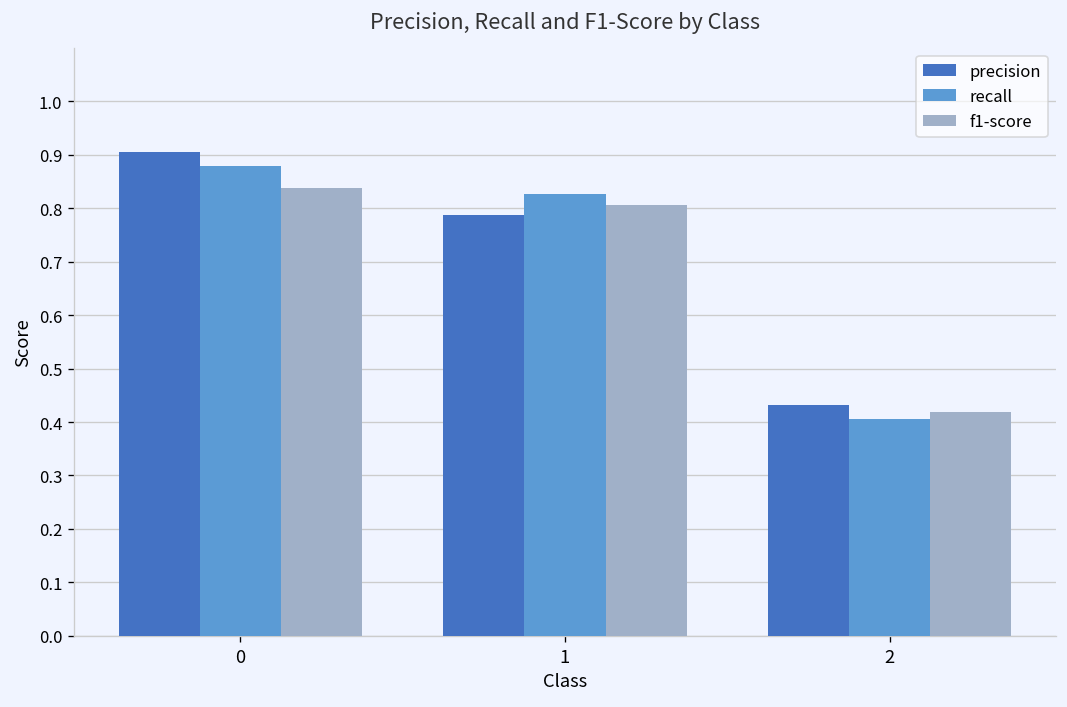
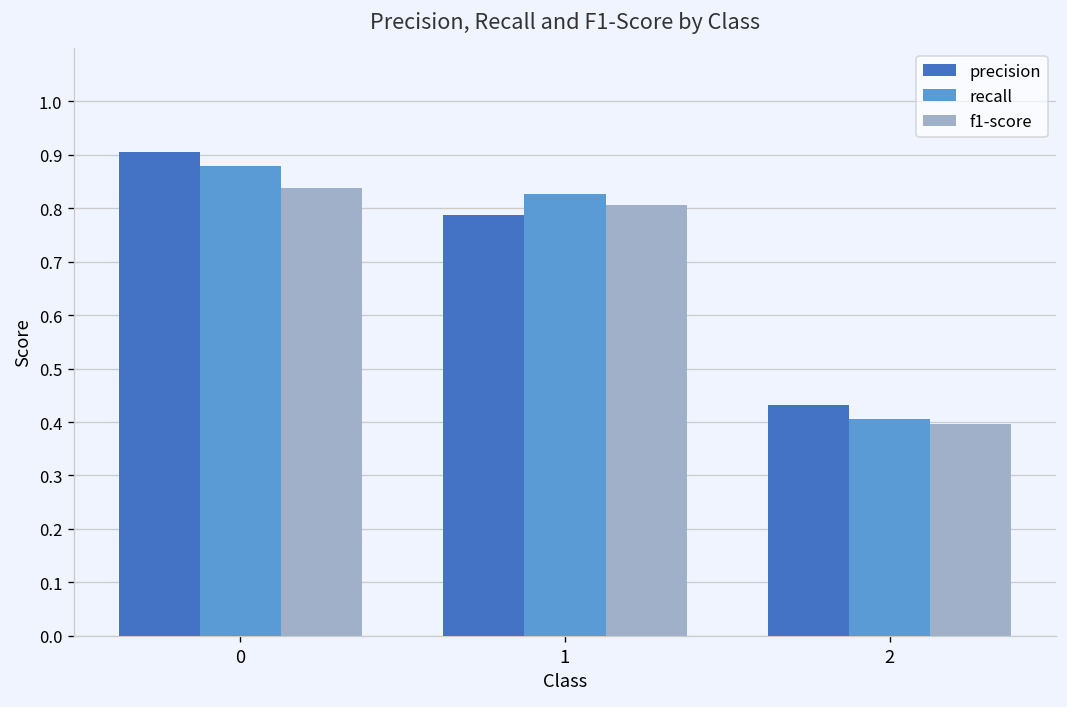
  {
    "f1-score": {
      "0": 0.84,
      "1": 0.81,
-     "2": 0.42
+     "2": 0.40
    }
  }
